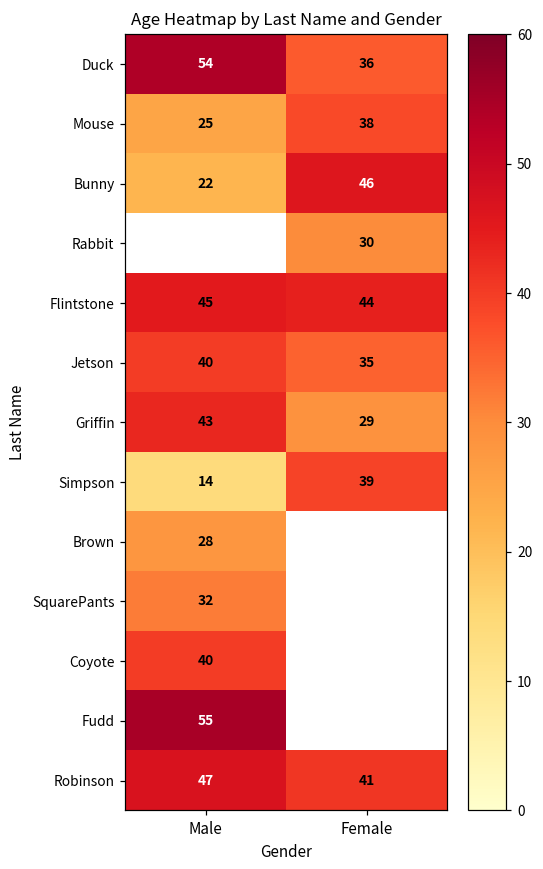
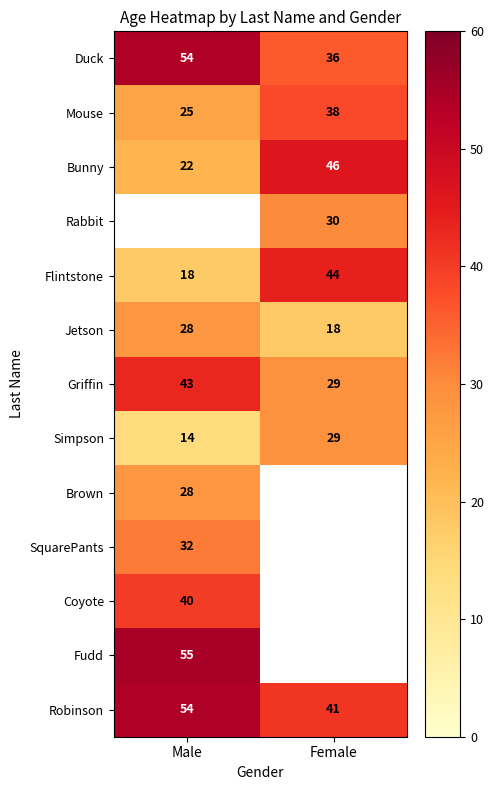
  {
    "Duck": {
      "Male": 54,
      "Female": 36
    },
    "Mouse": {
      "Male": 25,
      "Female": 38
    },
    "Bunny": {
      "Male": 22,
      "Female": 46
    },
    "Rabbit": {
      "Female": 30
    },
    "Flintstone": {
-     "Male": 45,
+     "Male": 18,
      "Female": 44
    },
    "Jetson": {
-     "Male": 40,
-     "Female": 35
+     "Male": 28,
+     "Female": 18
    },
    "Griffin": {
      "Male": 43,
      "Female": 29
    },
    "Simpson": {
      "Male": 14,
-     "Female": 39
+     "Female": 29
    },
    "Brown": {
      "Male": 28
    },
    "SquarePants": {
      "Male": 32
    },
    "Coyote": {
      "Male": 40
    },
    "Fudd": {
      "Male": 55
    },
    "Robinson": {
-     "Male": 47,
+     "Male": 54,
      "Female": 41
    }
  }
